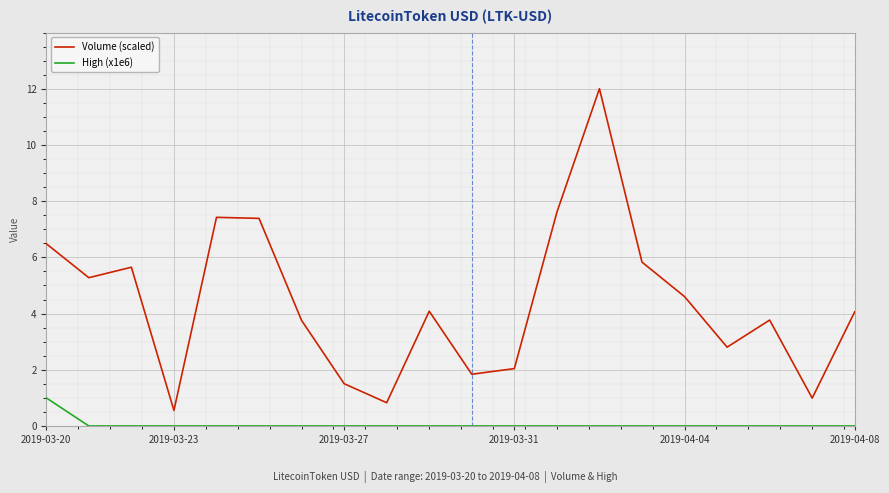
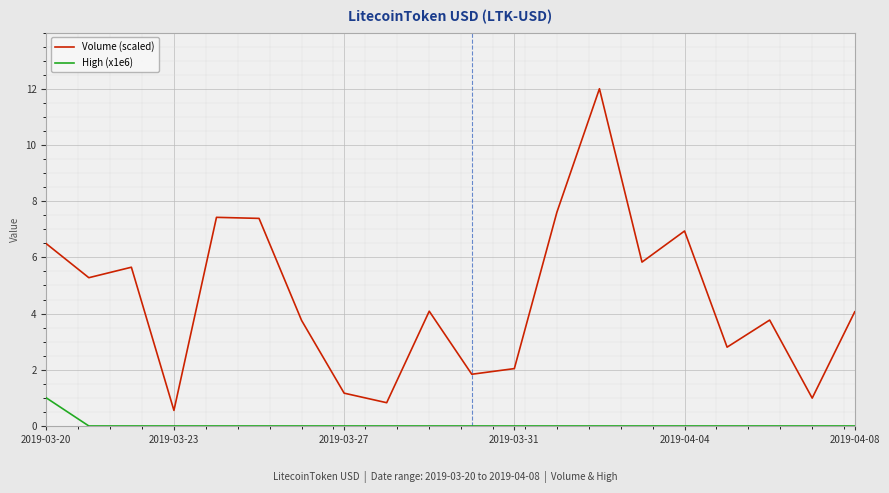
  {
    "Volume (scaled)": {
      "2019-03-20": 6.5,
      "2019-03-23": 0.6,
-     "2019-03-27": 1.5,
+     "2019-03-27": 1.2,
      "2019-03-31": 2.0,
-     "2019-04-04": 4.6,
+     "2019-04-04": 6.9,
      "2019-04-08": 4.1
    },
    "High (x1e6)": {
      "2019-03-20": 1.0,
      "2019-03-23": 0.0,
      "2019-03-27": 0.0,
      "2019-03-31": 0.0,
      "2019-04-04": 0.0,
      "2019-04-08": 0.0
    }
  }
